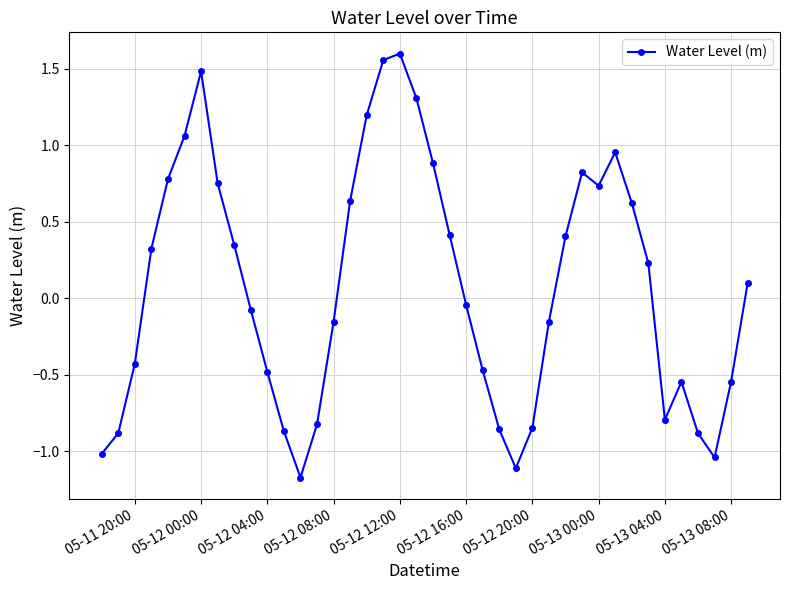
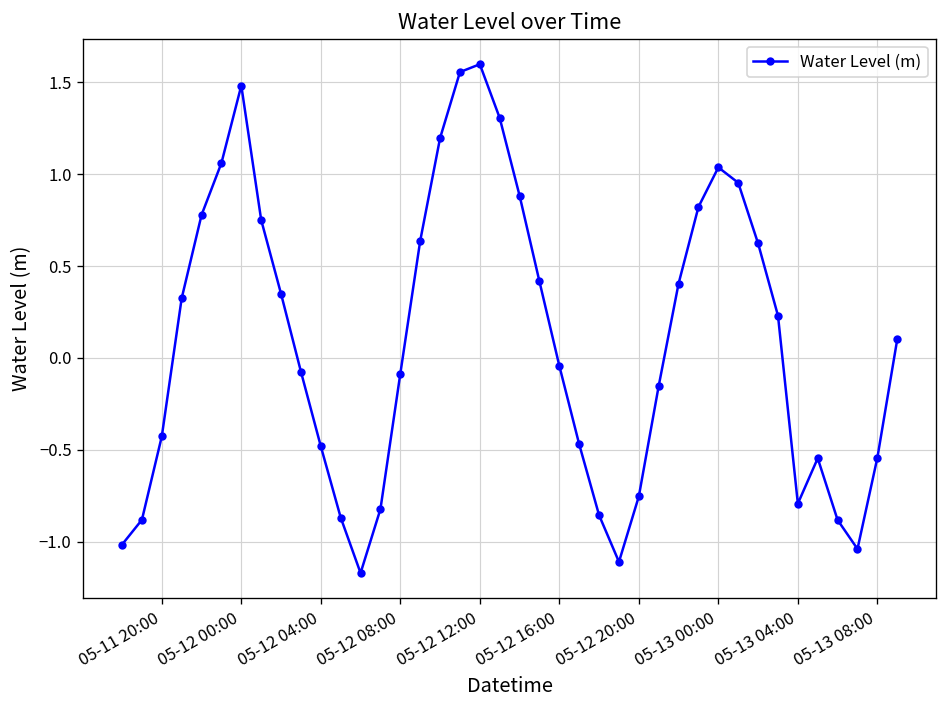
  {
    "05-11 20:00": -0.43,
    "05-12 00:00": 1.48,
    "05-12 04:00": -0.48,
-   "05-12 08:00": -0.15,
+   "05-12 08:00": -0.09,
    "05-12 12:00": 1.60,
    "05-12 16:00": -0.04,
-   "05-12 20:00": -0.85,
-   "05-13 00:00": 0.74,
+   "05-12 20:00": -0.75,
+   "05-13 00:00": 1.04,
    "05-13 04:00": -0.79,
    "05-13 08:00": -0.54
  }
